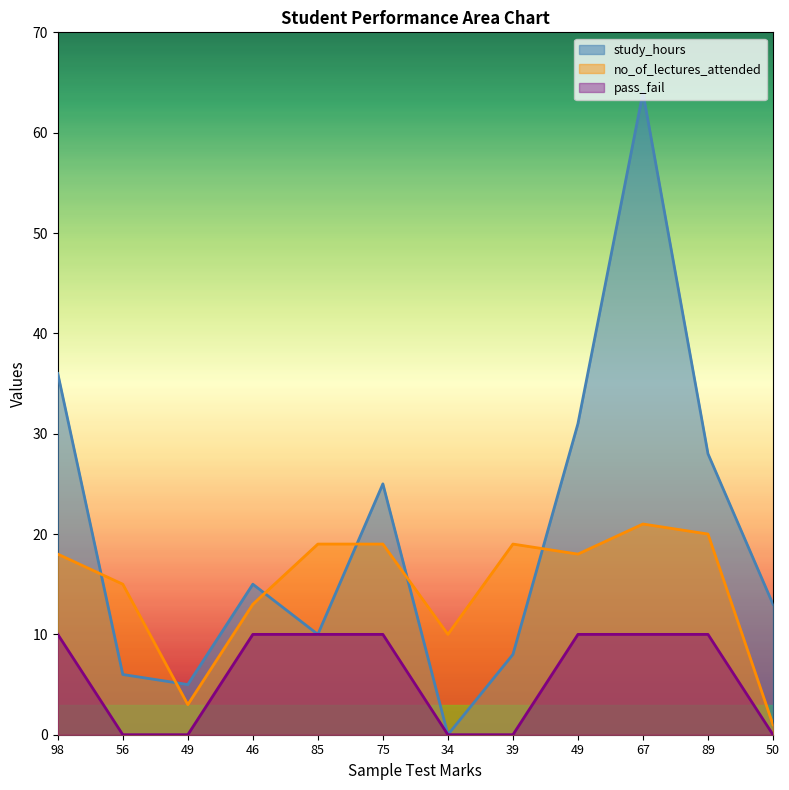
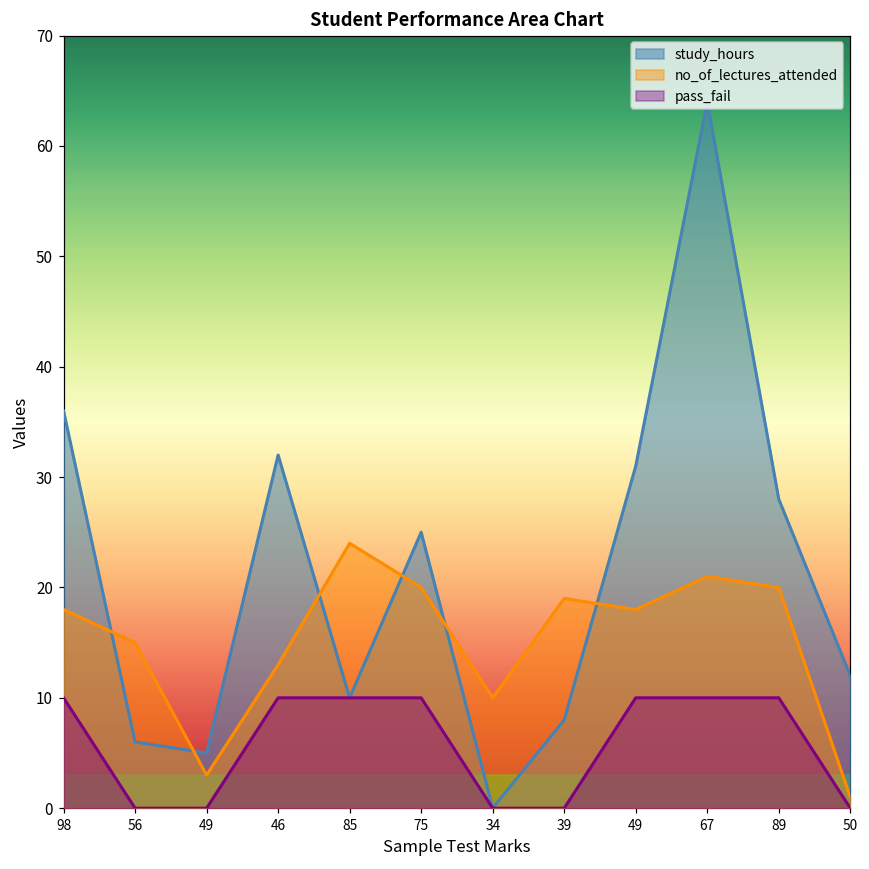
  {
    "study_hours": {
      "98": 36,
      "56": 6,
-     "46": 15,
+     "46": 32,
      "75": 25,
      "39": 8,
      "89": 28,
-     "50": 13
+     "50": 12
    },
    "no_of_lectures_attended": {
      "98": 18,
      "56": 15,
      "46": 13,
-     "85": 19,
-     "75": 19,
+     "85": 24,
+     "75": 20,
      "34": 10,
      "39": 19,
      "67": 21,
      "89": 20
    },
    "pass_fail": {
      "98": 10,
      "46": 10,
      "75": 10,
      "67": 10,
      "89": 10
    }
  }
